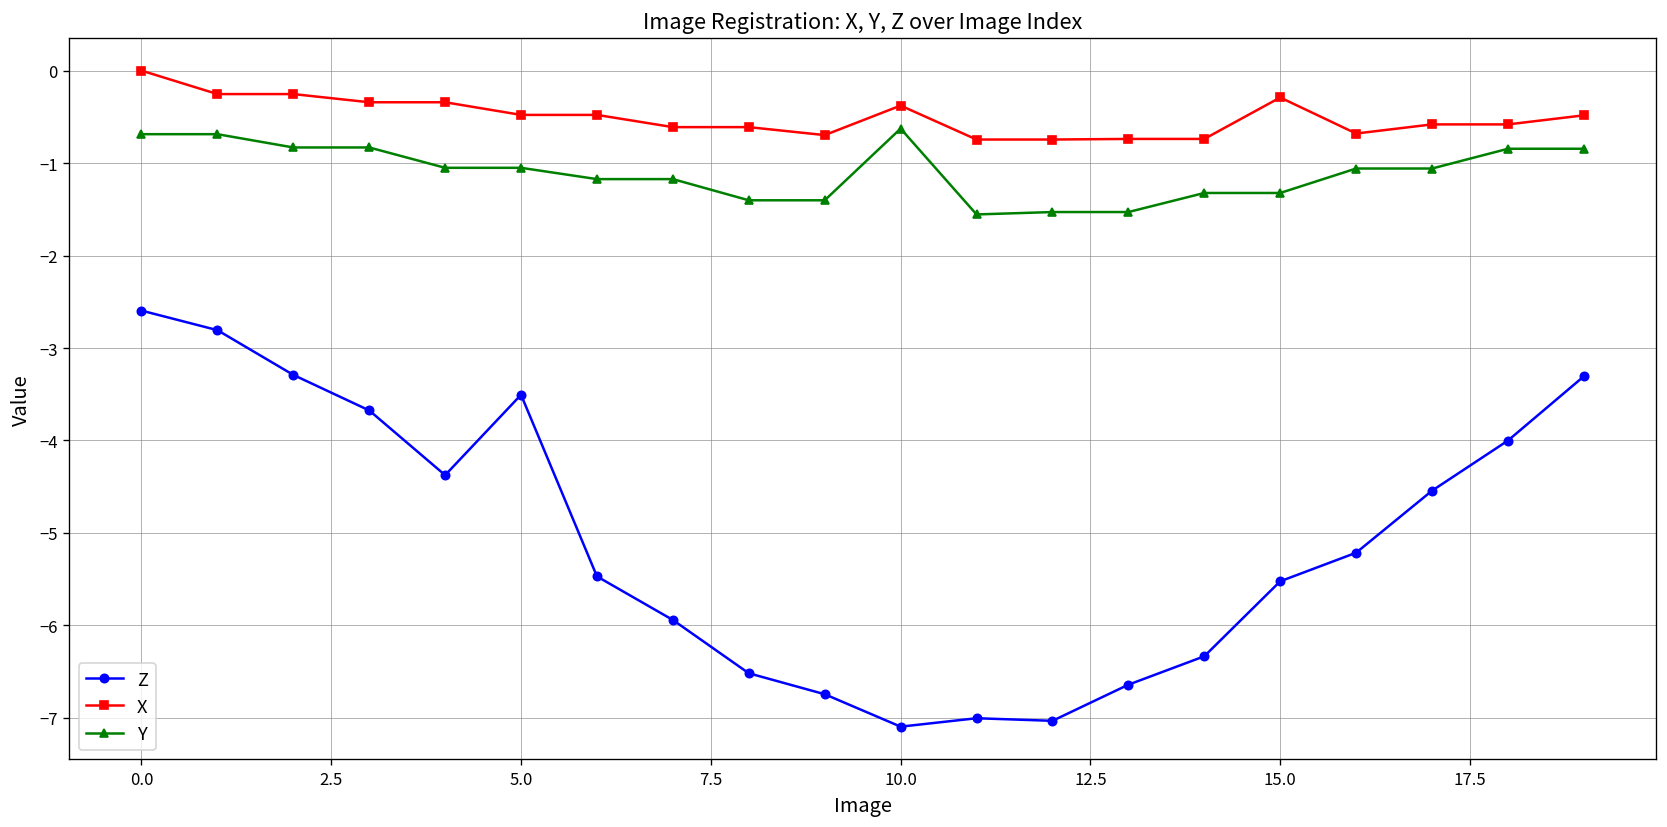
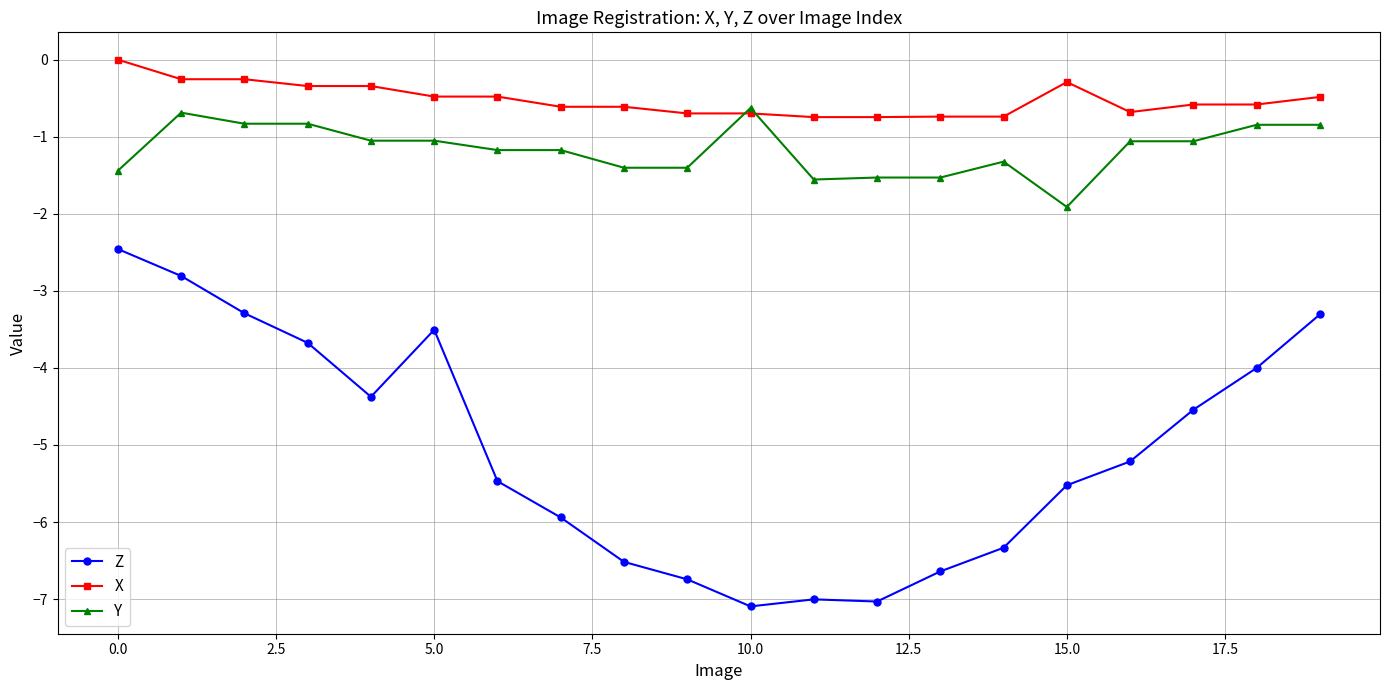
  {
    "Z": {
-     "0.0": -2.6,
+     "0.0": -2.5,
      "5.0": -3.5,
      "10.0": -7.1,
      "15.0": -5.5
    },
    "X": {
      "0.0": 0.0,
      "5.0": -0.5,
-     "10.0": -0.4,
+     "10.0": -0.7,
      "15.0": -0.3
    },
    "Y": {
-     "0.0": -0.7,
+     "0.0": -1.4,
      "5.0": -1.1,
      "10.0": -0.6,
-     "15.0": -1.3
+     "15.0": -1.9
    }
  }
